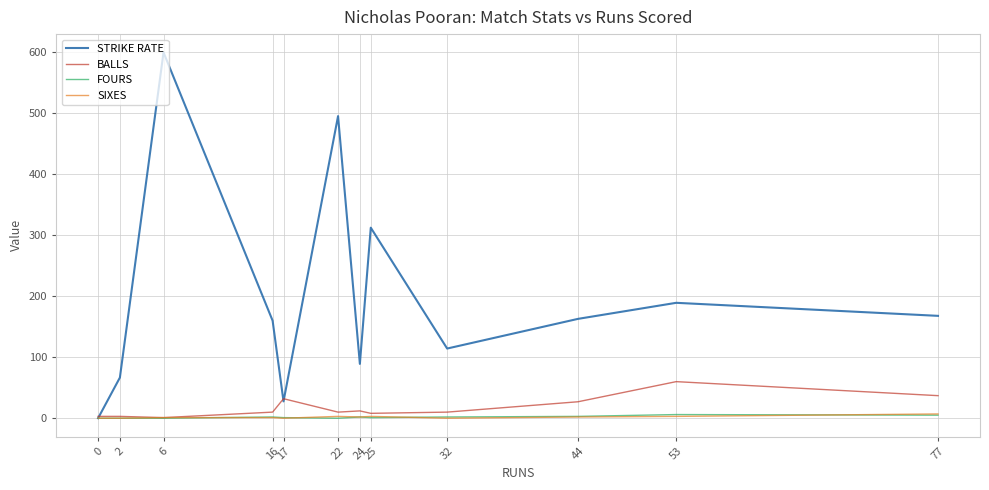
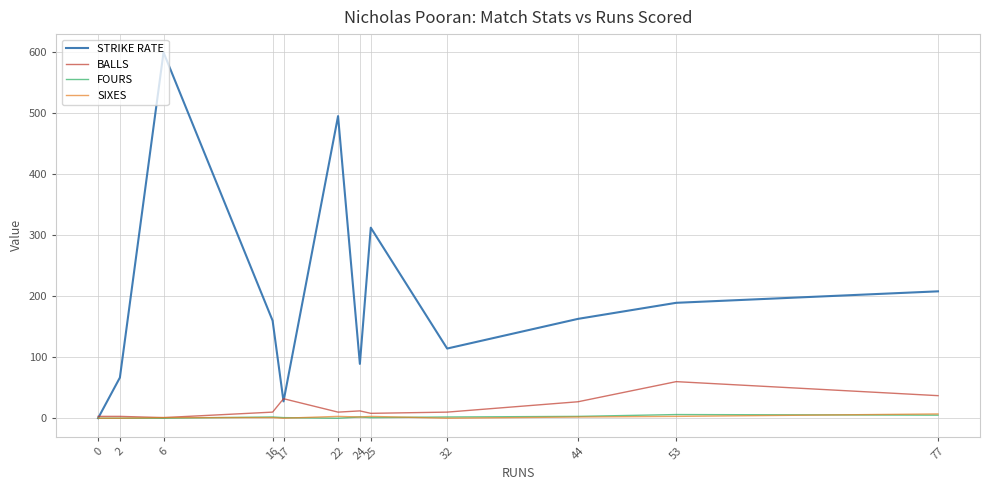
  {
    "STRIKE RATE": {
      "2": 70,
      "16": 160,
      "17": 30,
      "22": 500,
      "24": 90,
      "25": 310,
      "32": 110,
      "44": 160,
      "53": 190,
-     "77": 170
+     "77": 210
    },
    "BALLS": {
      "16": 10,
      "17": 30,
      "22": 10,
      "24": 10,
      "25": 10,
      "32": 10,
      "44": 30,
      "53": 60,
      "77": 40
    }
  }
